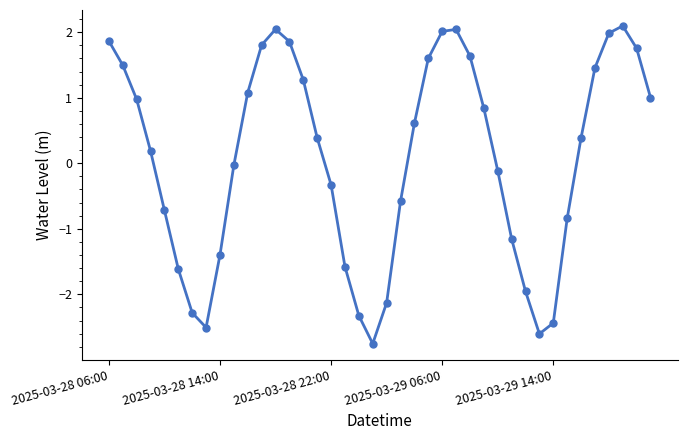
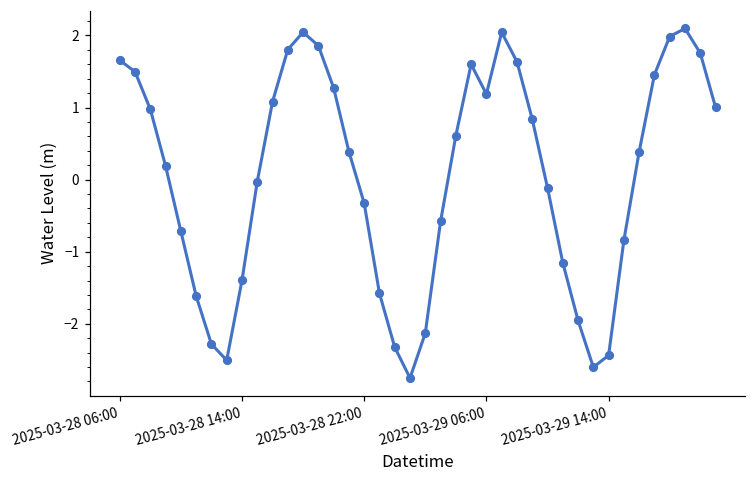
  {
-   "2025-03-28 06:00": 1.9,
+   "2025-03-28 06:00": 1.7,
    "2025-03-28 14:00": -1.4,
    "2025-03-28 22:00": -0.3,
-   "2025-03-29 06:00": 2.0,
+   "2025-03-29 06:00": 1.2,
    "2025-03-29 14:00": -2.4
  }
